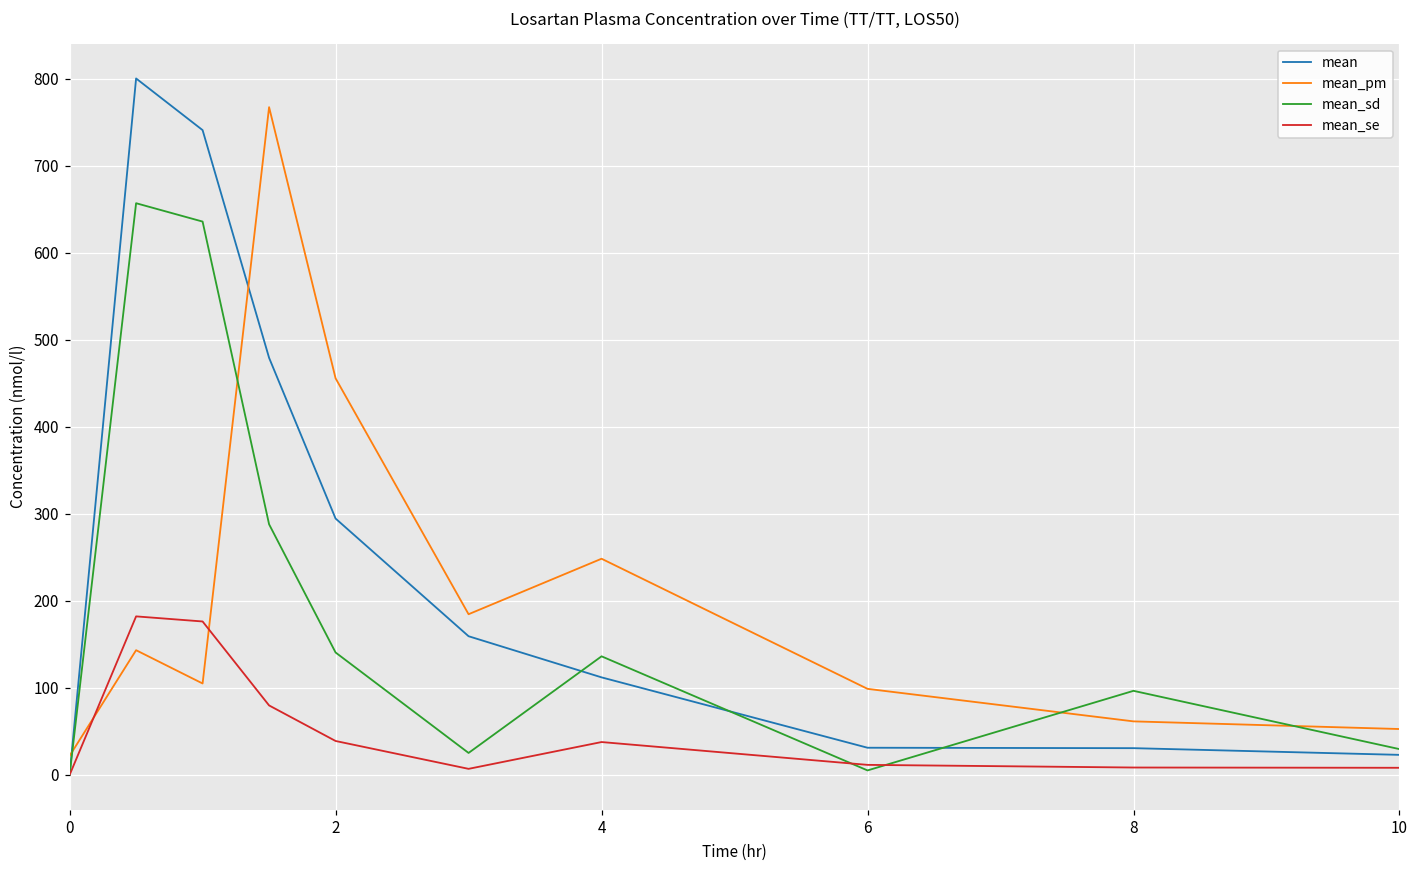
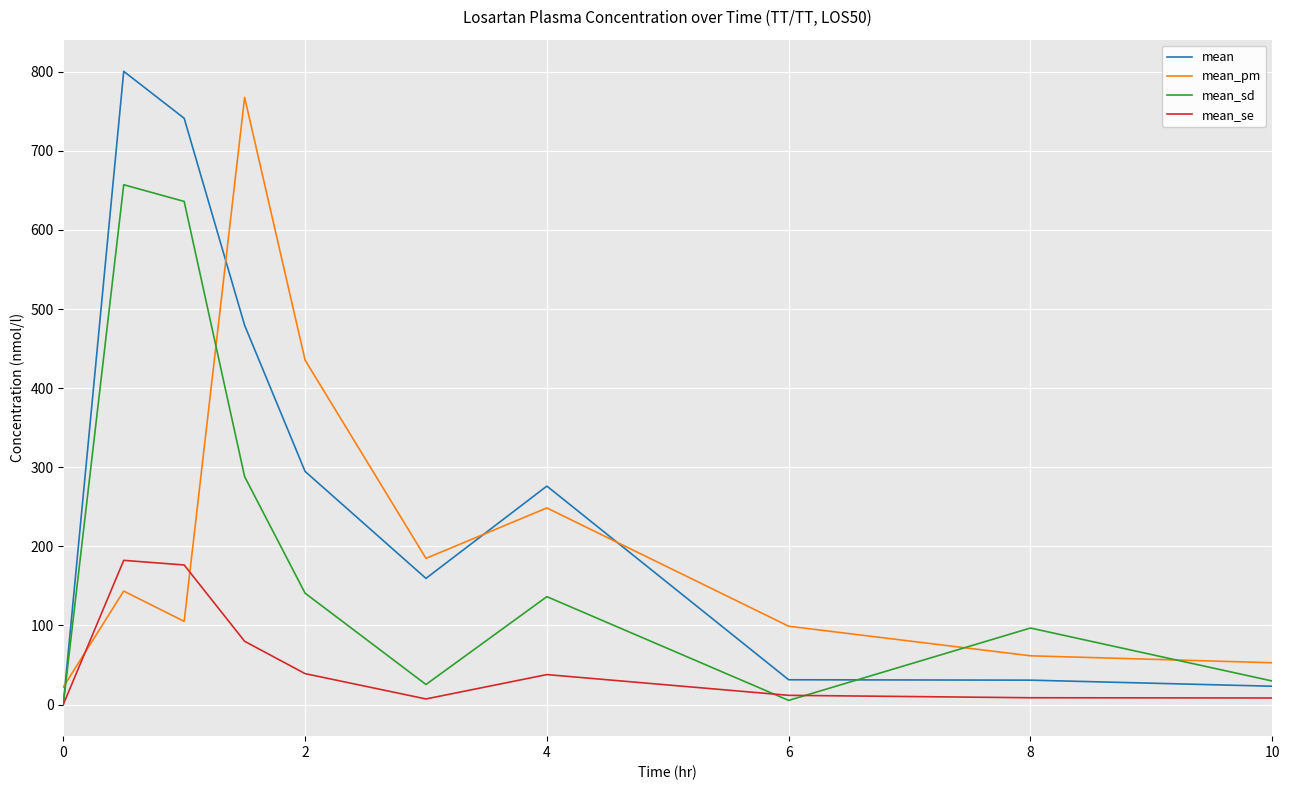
  {
    "mean": {
      "2": 290,
-     "4": 110,
+     "4": 280,
      "6": 30,
      "8": 30,
      "10": 20
    },
    "mean_pm": {
      "0": 20,
-     "2": 460,
+     "2": 440,
      "4": 250,
      "6": 100,
      "8": 60,
      "10": 50
    },
    "mean_sd": {
      "2": 140,
      "4": 140,
      "6": 10,
      "8": 100,
      "10": 30
    },
    "mean_se": {
      "2": 40,
      "4": 40,
      "6": 10,
      "8": 10,
      "10": 10
    }
  }
